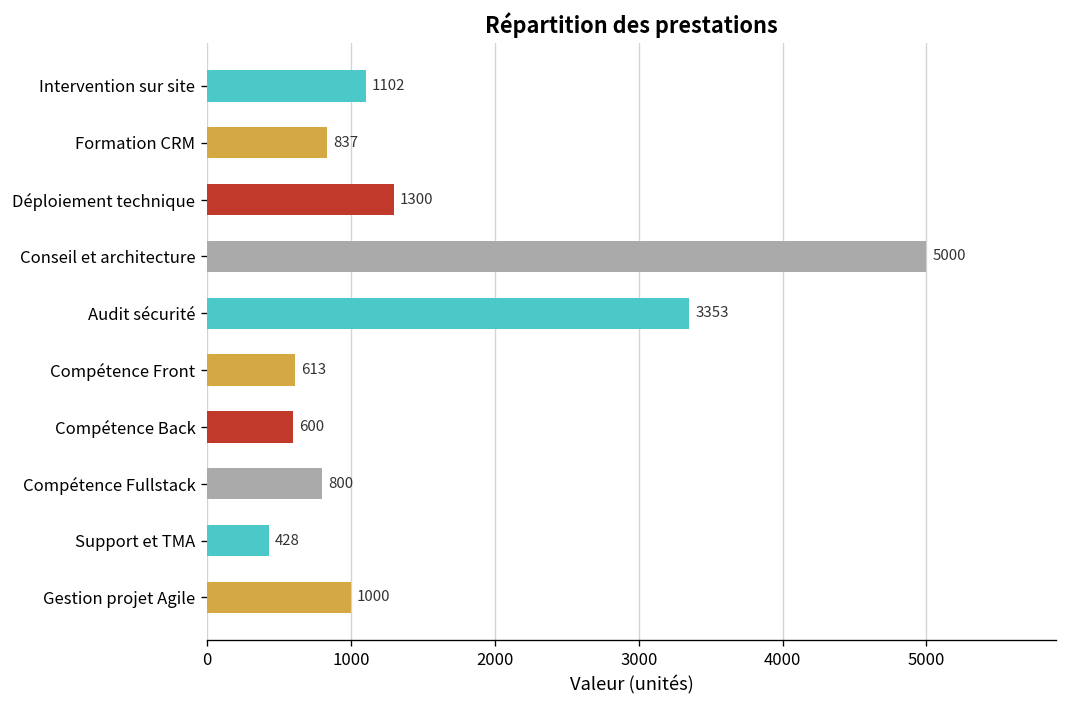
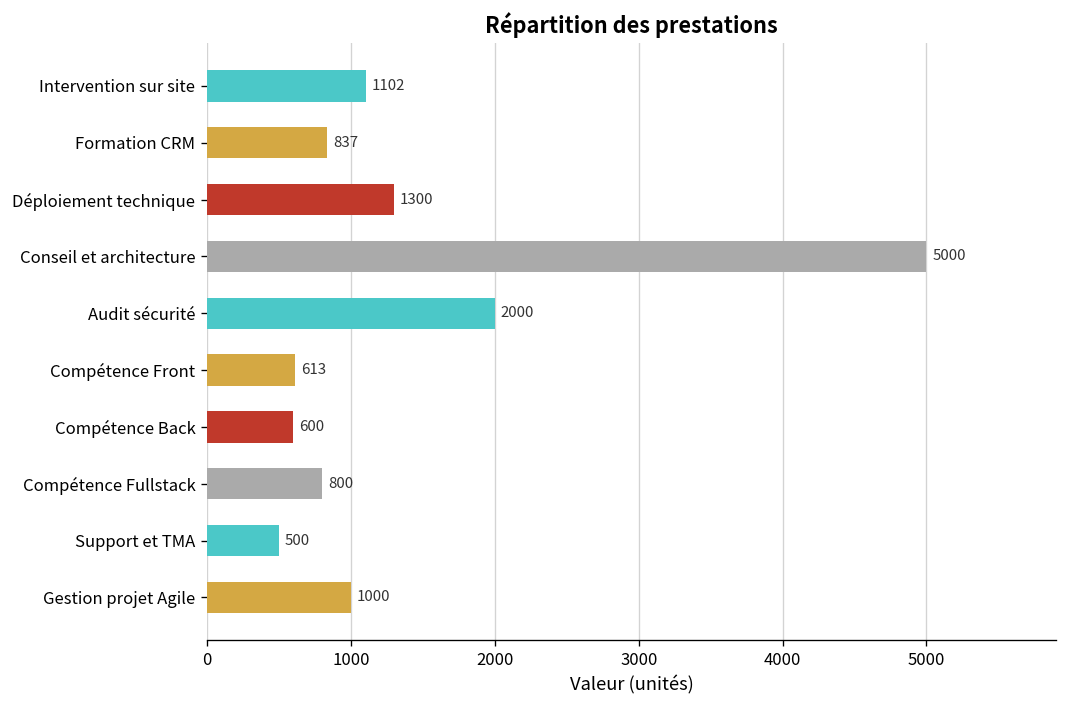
  {
    "Intervention sur site": 1102,
    "Formation CRM": 837,
    "Déploiement technique": 1300,
    "Conseil et architecture": 5000,
-   "Audit sécurité": 3353,
+   "Audit sécurité": 2000,
    "Compétence Front": 613,
    "Compétence Back": 600,
    "Compétence Fullstack": 800,
-   "Support et TMA": 428,
+   "Support et TMA": 500,
    "Gestion projet Agile": 1000
  }
